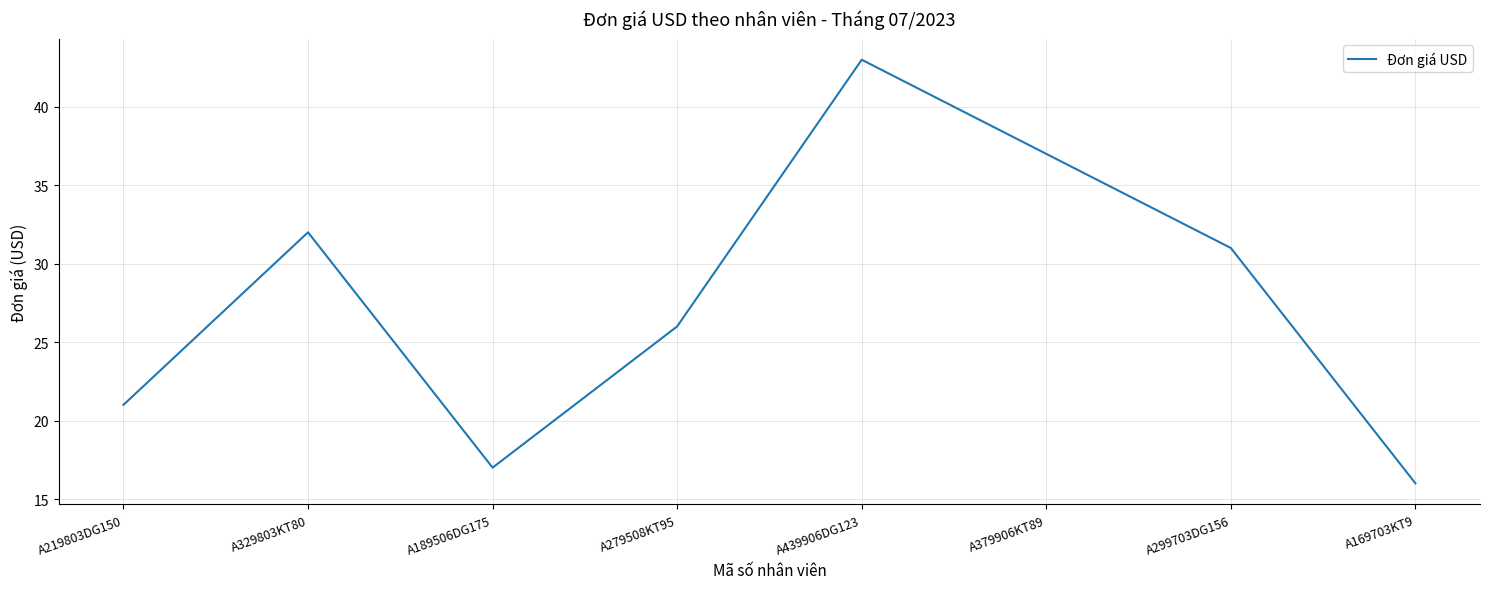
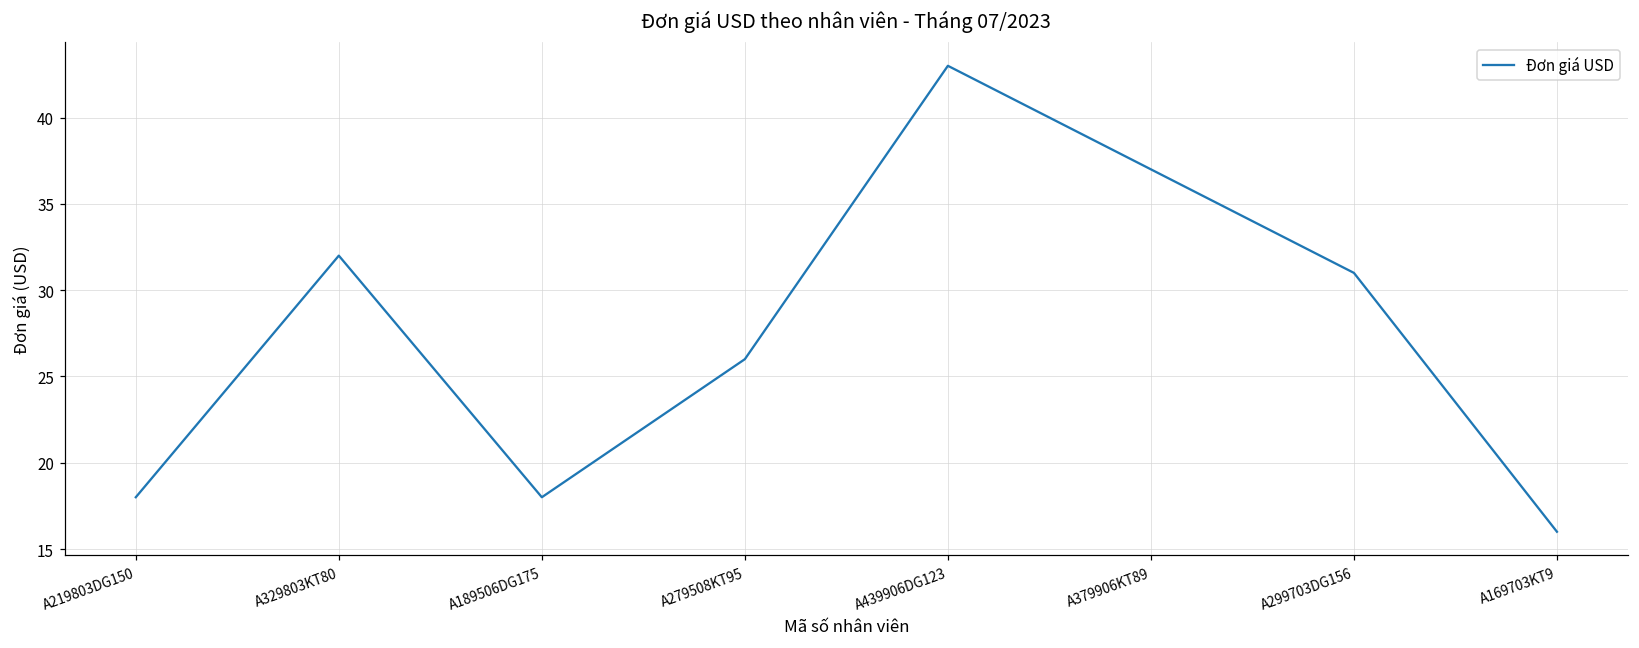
  {
-   "A219803DG150": 21,
+   "A219803DG150": 18,
    "A329803KT80": 32,
-   "A189506DG175": 17,
+   "A189506DG175": 18,
    "A279508KT95": 26,
    "A439906DG123": 43,
    "A379906KT89": 37,
    "A299703DG156": 31,
    "A169703KT9": 16
  }
